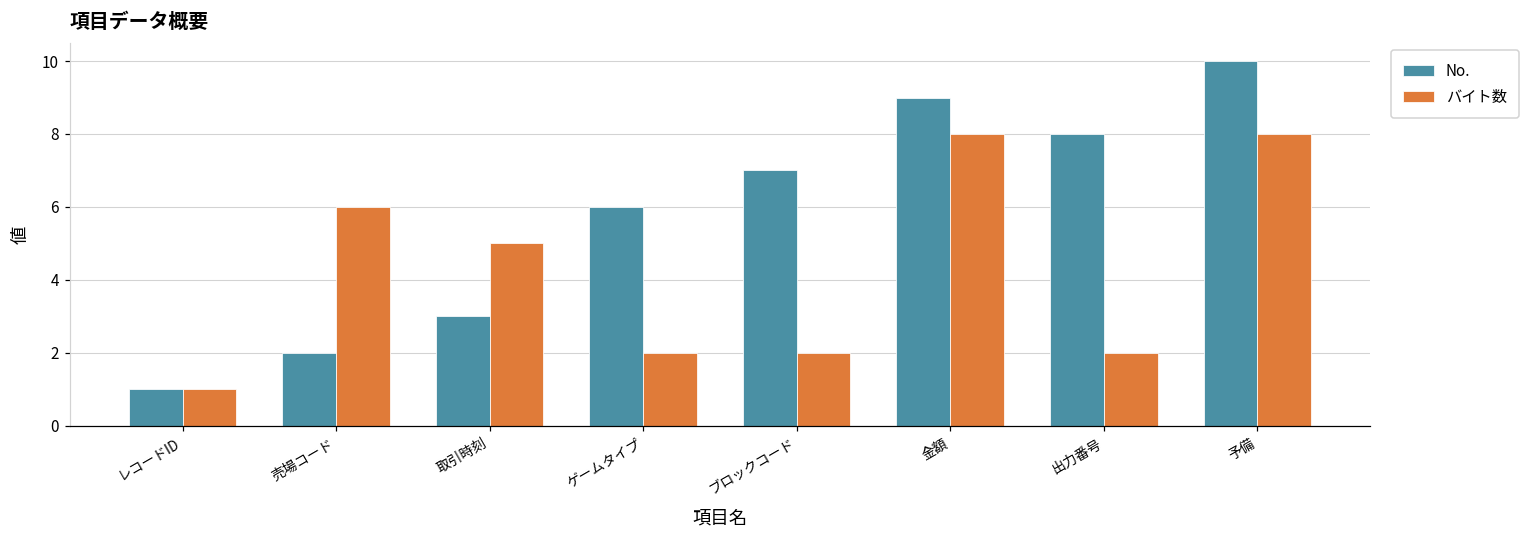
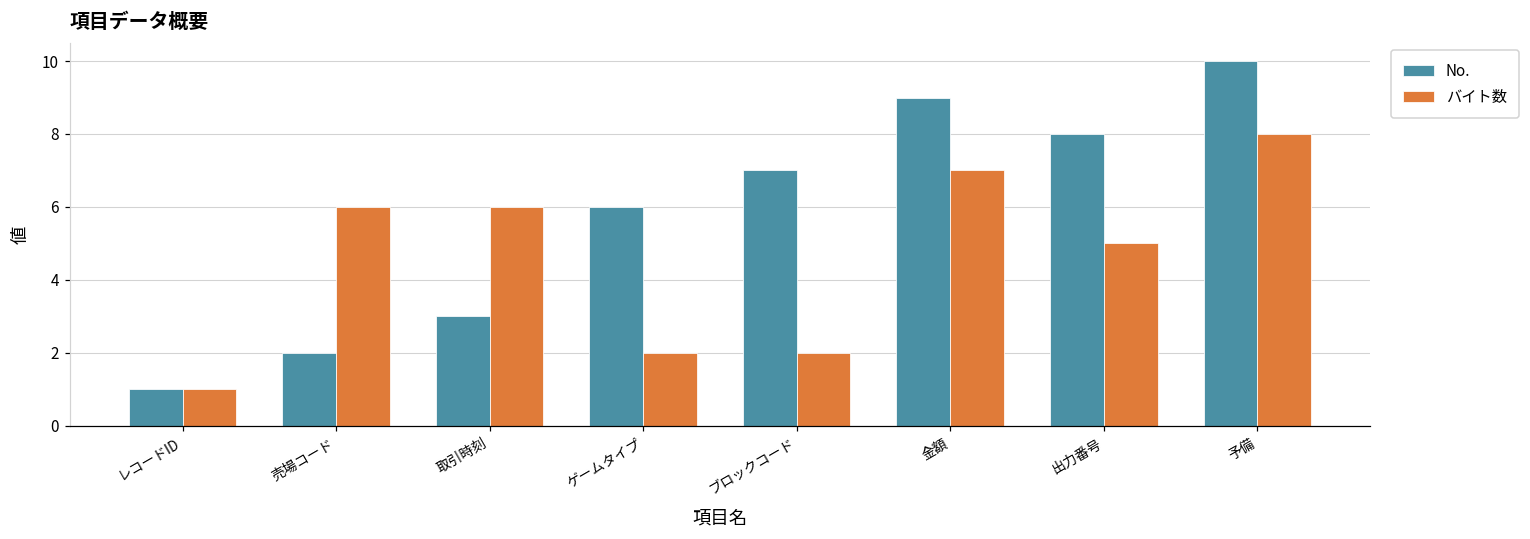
  {
    "No.": {
      "レコードID": 1,
      "売場コード": 2,
      "取引時刻": 3,
      "ゲームタイプ": 6,
      "ブロックコード": 7,
      "金額": 9,
      "出力番号": 8,
      "予備": 10
    },
    "バイト数": {
      "レコードID": 1,
      "売場コード": 6,
-     "取引時刻": 5,
+     "取引時刻": 6,
      "ゲームタイプ": 2,
      "ブロックコード": 2,
-     "金額": 8,
-     "出力番号": 2,
+     "金額": 7,
+     "出力番号": 5,
      "予備": 8
    }
  }
